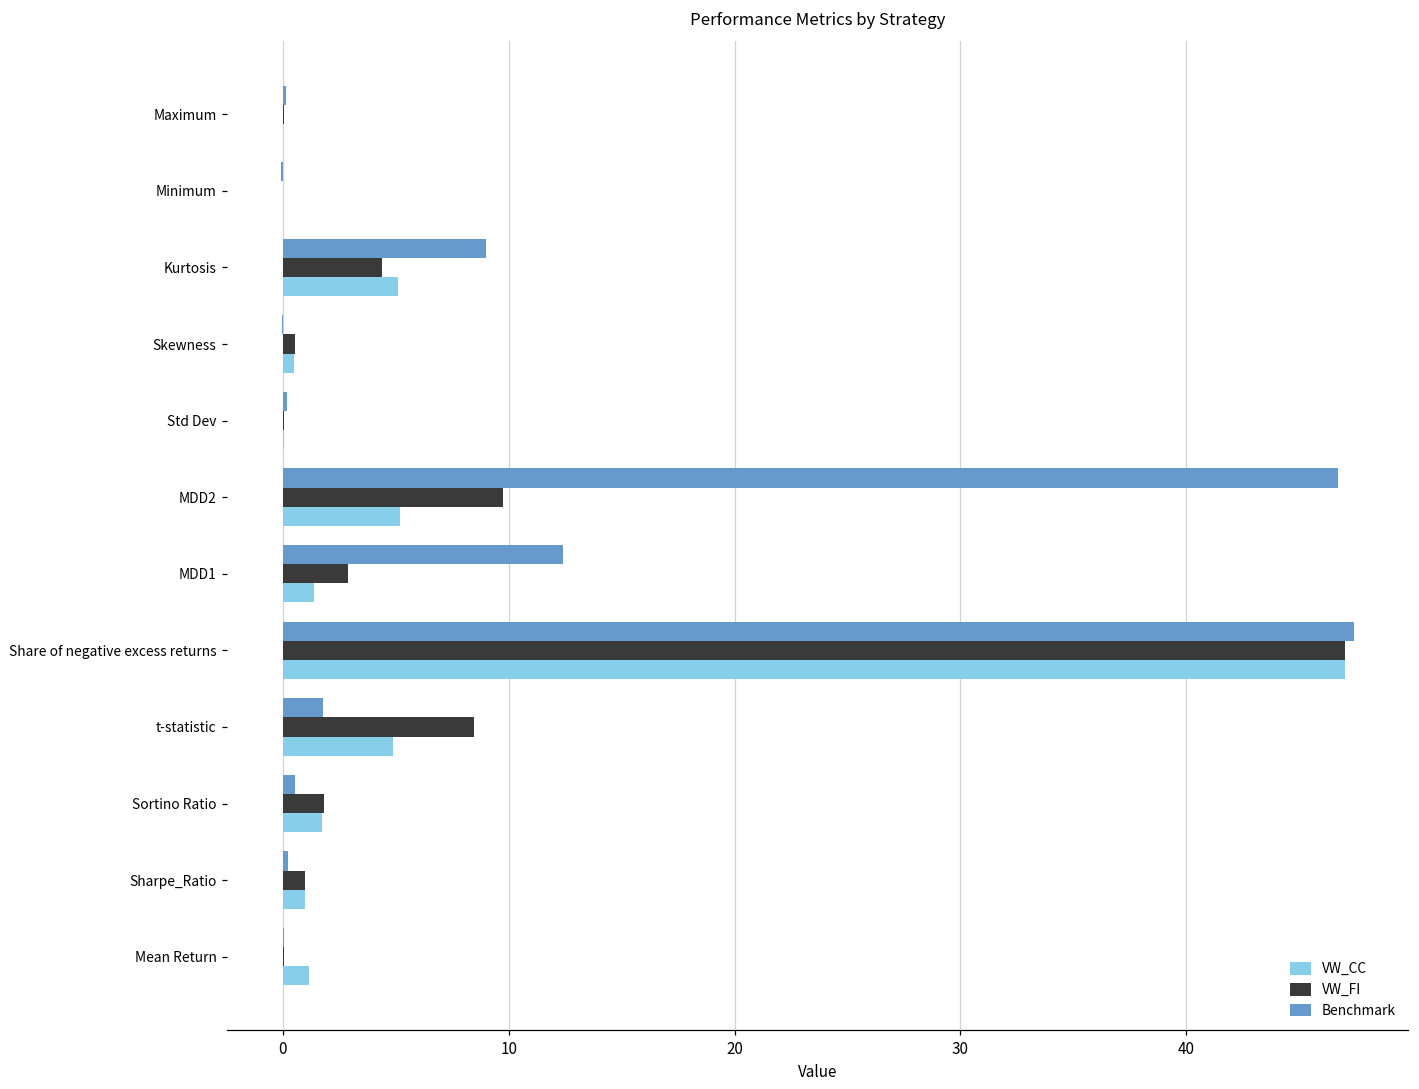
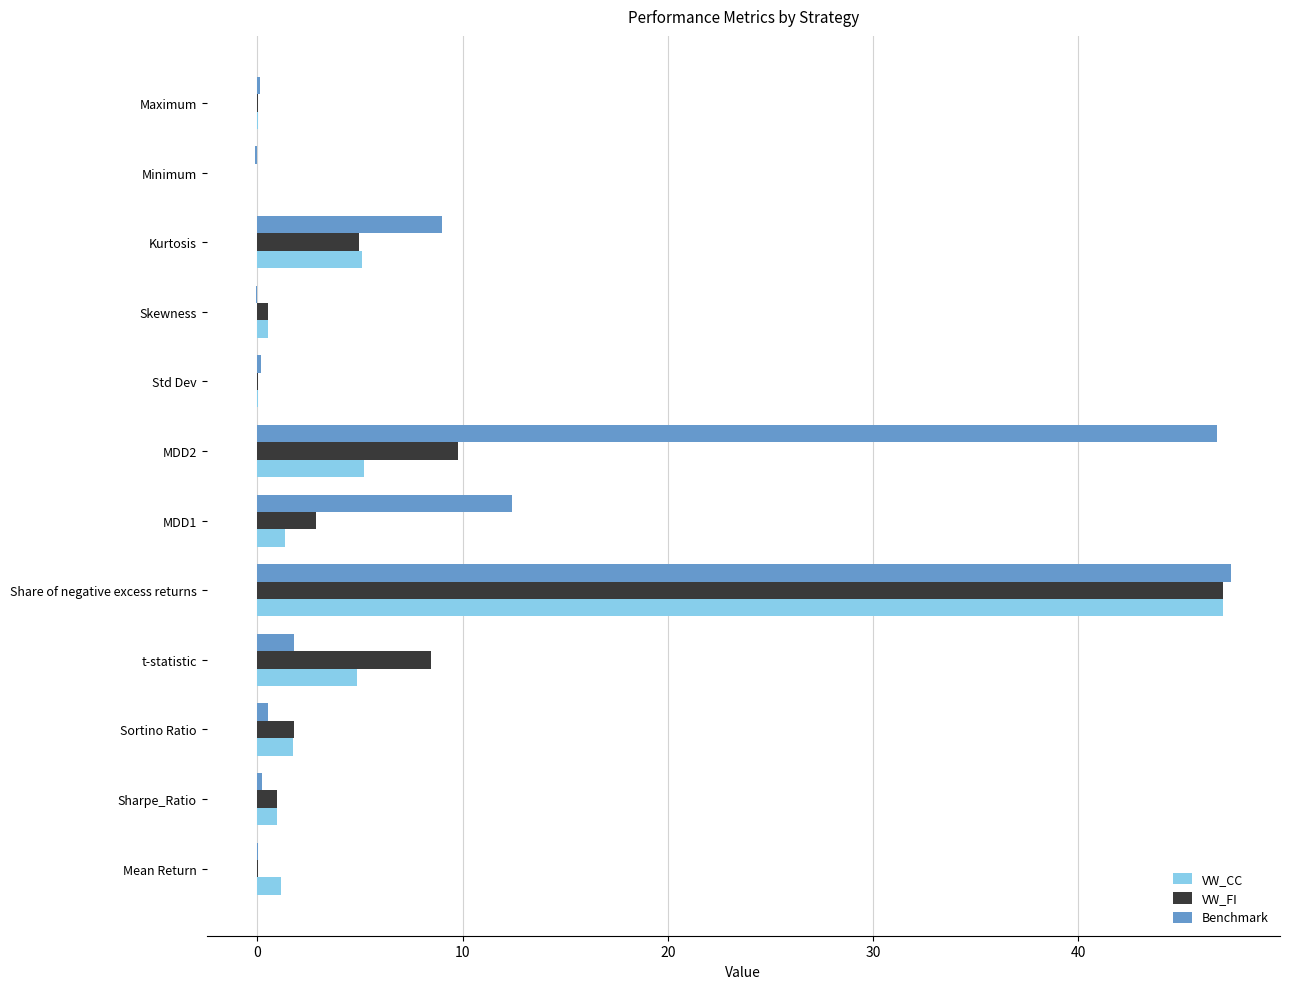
  {
    "VW_CC": {
      "Kurtosis": 5.1,
      "Skewness": 0.5,
      "MDD2": 5.2,
      "MDD1": 1.4,
      "Share of negative excess returns": 47.0,
      "t-statistic": 4.9,
      "Sortino Ratio": 1.7,
      "Sharpe_Ratio": 1.0,
      "Mean Return": 1.1
    },
    "VW_FI": {
-     "Kurtosis": 4.4,
+     "Kurtosis": 5.0,
      "Skewness": 0.5,
      "MDD2": 9.8,
      "MDD1": 2.9,
      "Share of negative excess returns": 47.0,
      "t-statistic": 8.4,
      "Sortino Ratio": 1.8,
      "Sharpe_Ratio": 1.0
    },
    "Benchmark": {
      "Kurtosis": 9.0,
      "Std Dev": 0.2,
      "MDD2": 46.7,
      "MDD1": 12.4,
      "Share of negative excess returns": 47.4,
      "t-statistic": 1.8,
      "Sortino Ratio": 0.5,
      "Sharpe_Ratio": 0.2
    }
  }
